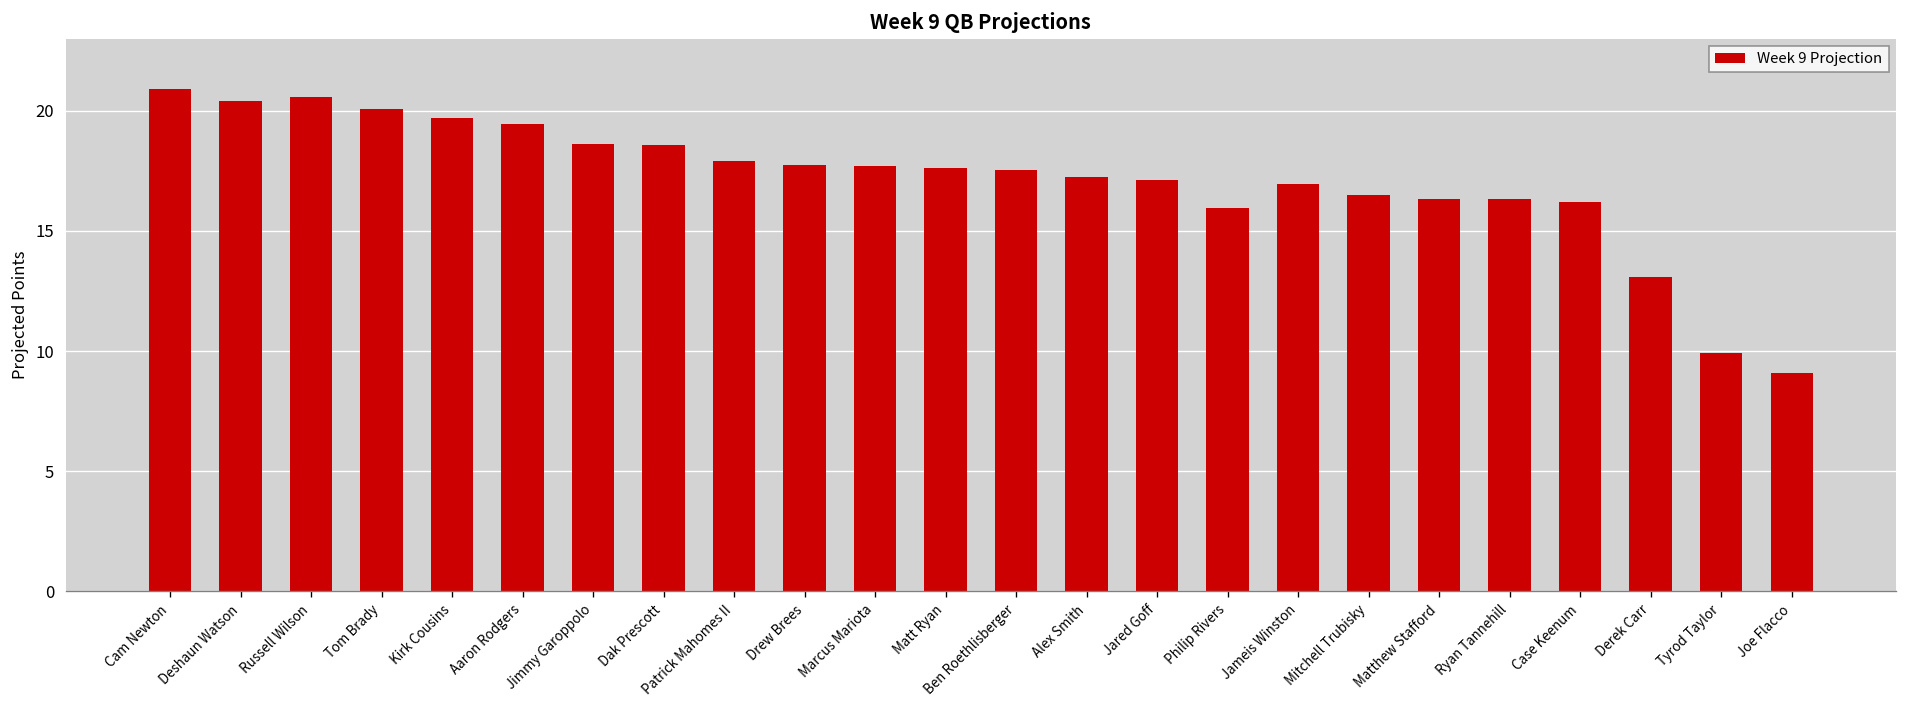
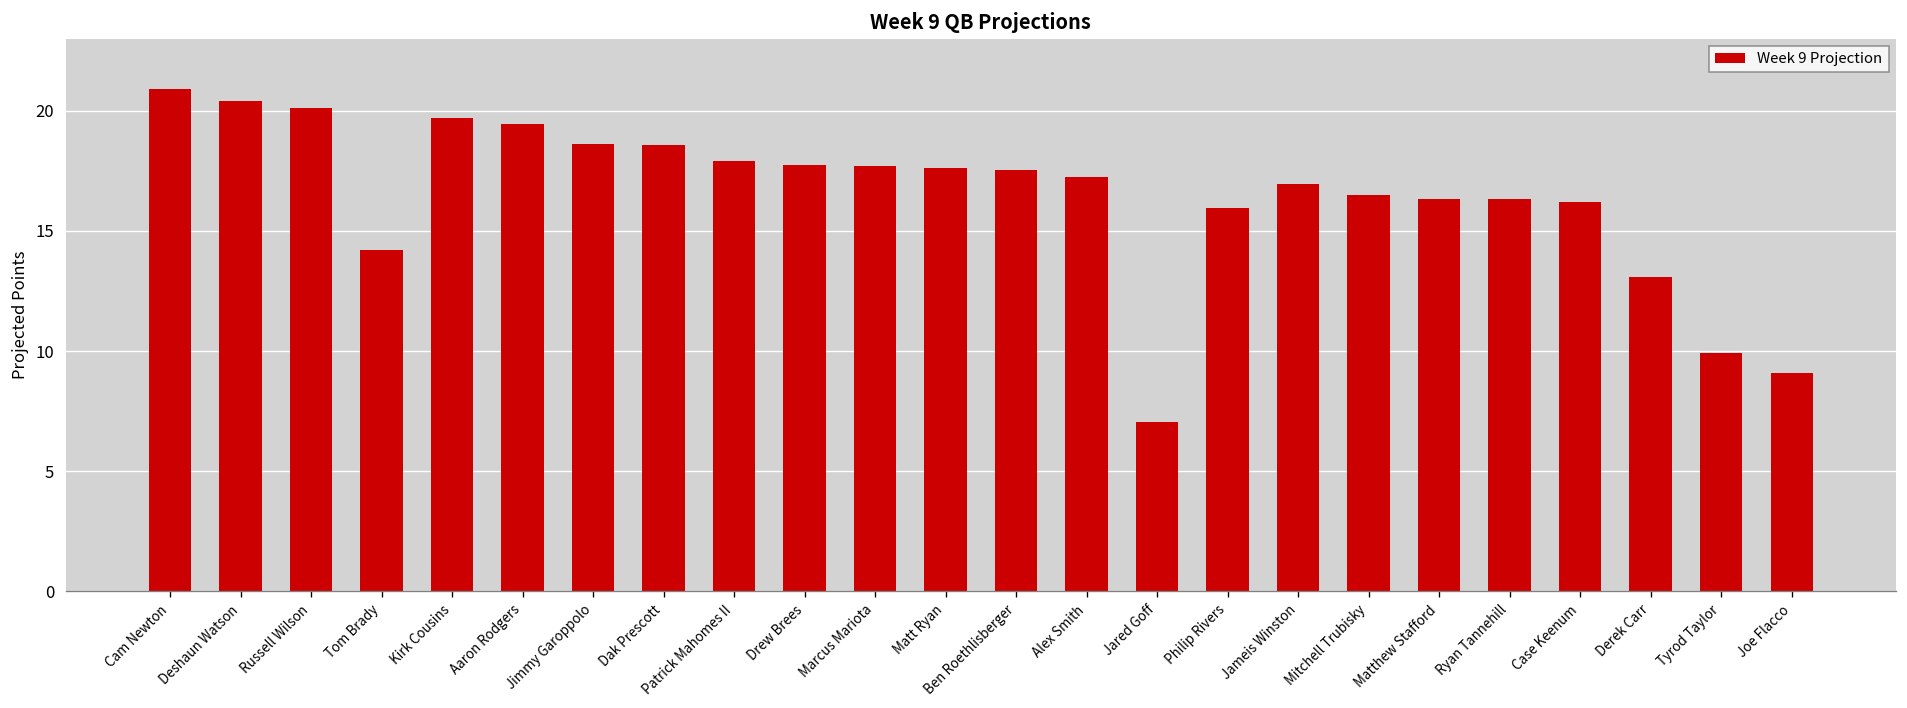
  {
    "Cam Newton": 20.9,
    "Deshaun Watson": 20.4,
-   "Russell Wilson": 20.6,
-   "Tom Brady": 20.1,
+   "Russell Wilson": 20.1,
+   "Tom Brady": 14.2,
    "Kirk Cousins": 19.7,
    "Aaron Rodgers": 19.5,
    "Jimmy Garoppolo": 18.6,
    "Dak Prescott": 18.6,
    "Patrick Mahomes II": 17.9,
    "Drew Brees": 17.8,
    "Marcus Mariota": 17.7,
    "Matt Ryan": 17.6,
    "Ben Roethlisberger": 17.5,
    "Alex Smith": 17.2,
-   "Jared Goff": 17.1,
+   "Jared Goff": 7.1,
    "Philip Rivers": 15.9,
    "Jameis Winston": 17.0,
    "Mitchell Trubisky": 16.5,
    "Matthew Stafford": 16.4,
    "Ryan Tannehill": 16.3,
    "Case Keenum": 16.2,
    "Derek Carr": 13.1,
    "Tyrod Taylor": 9.9,
    "Joe Flacco": 9.1
  }
